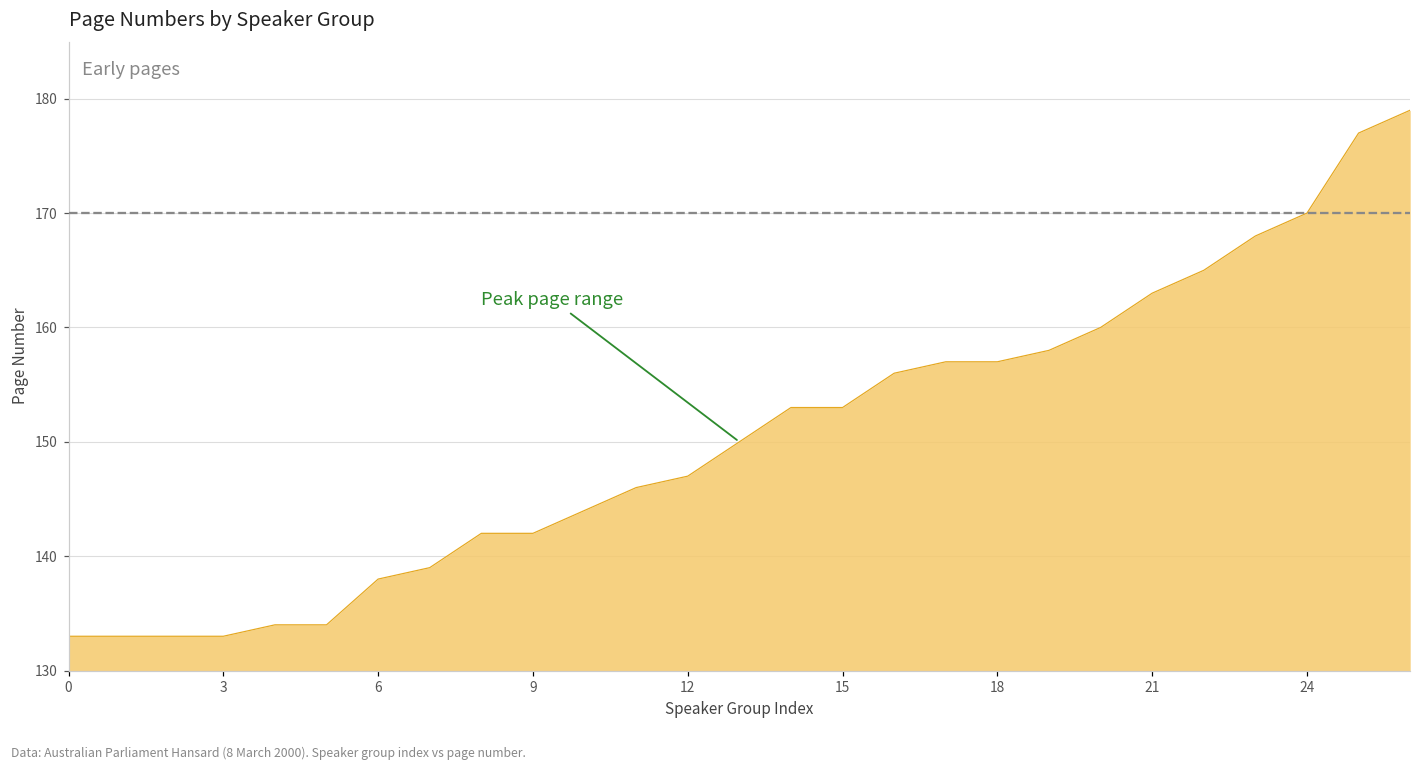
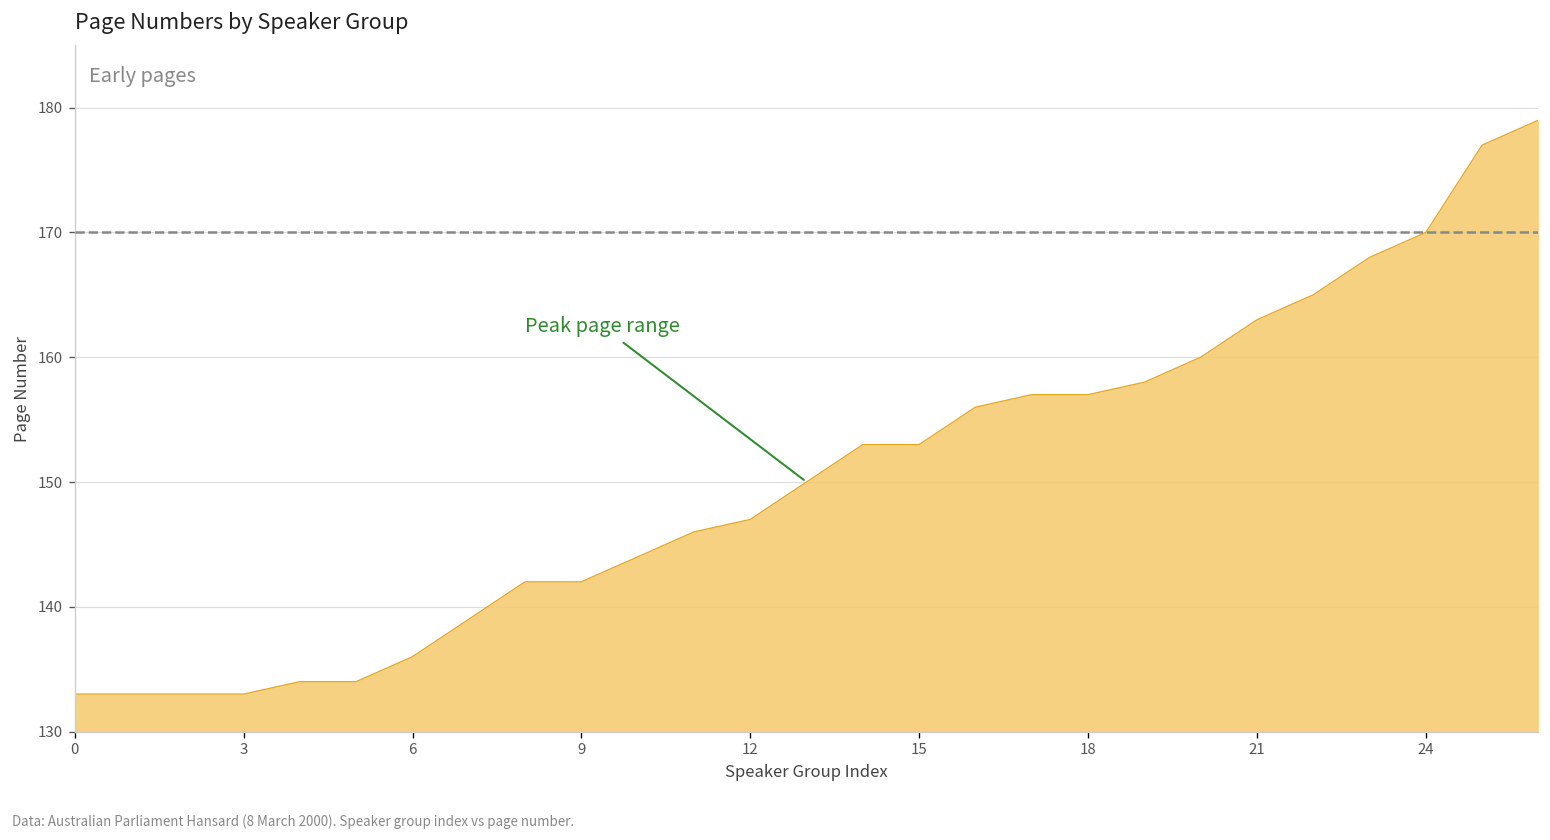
  {
    "0": 133,
    "3": 133,
-   "6": 138,
+   "6": 136,
    "9": 142,
    "12": 147,
    "15": 153,
    "18": 157,
    "21": 163,
    "24": 170
  }
